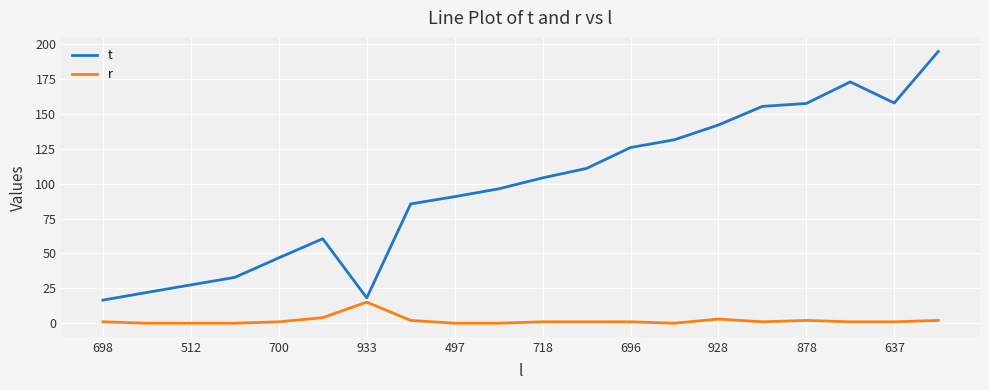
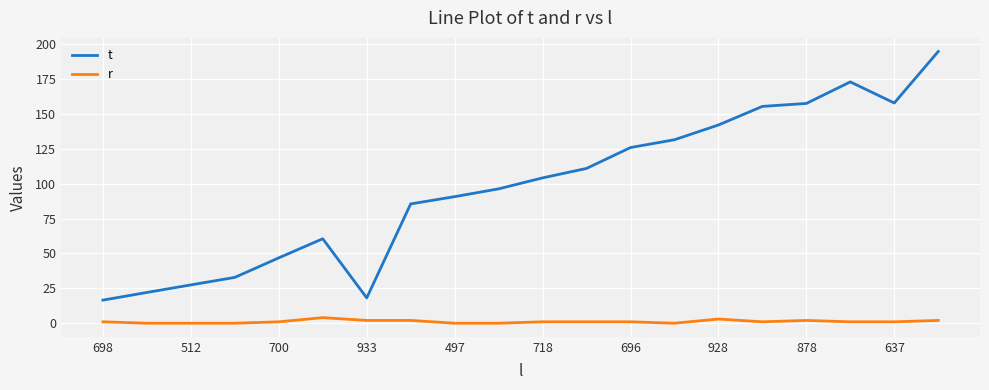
  {
    "t": {
      "698": 17,
      "512": 27,
      "700": 47,
      "933": 18,
      "497": 91,
      "718": 104,
      "696": 126,
      "928": 142,
      "878": 157,
      "637": 158
    },
    "r": {
      "698": 1,
      "512": 0,
      "700": 1,
-     "933": 15,
+     "933": 2,
      "497": 0,
      "718": 1,
      "696": 1,
      "928": 3,
      "878": 2,
      "637": 1
    }
  }
